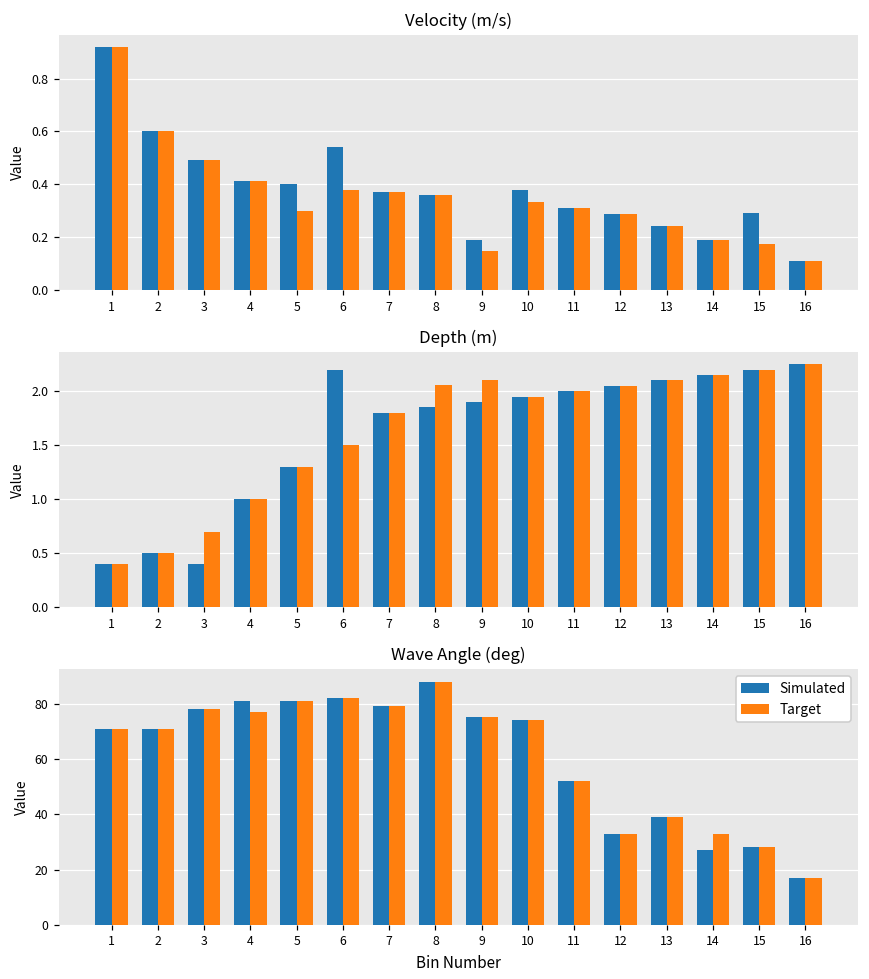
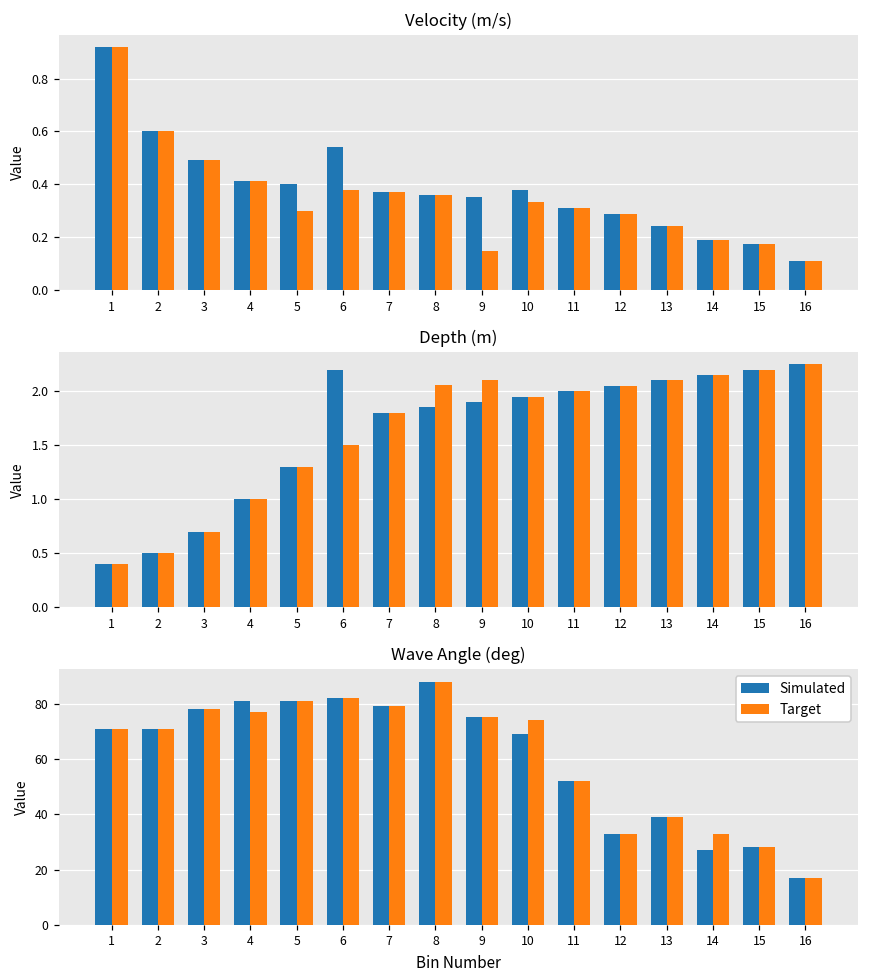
  {
    "Velocity (m/s)": {
      "Simulated": {
        "1": 0.92,
        "2": 0.60,
        "3": 0.49,
        "4": 0.41,
        "5": 0.40,
        "6": 0.54,
        "7": 0.37,
        "8": 0.36,
-       "9": 0.19,
+       "9": 0.35,
        "10": 0.38,
        "11": 0.31,
        "12": 0.29,
        "13": 0.24,
        "14": 0.19,
-       "15": 0.29,
+       "15": 0.18,
        "16": 0.11
      },
      "Target": {
        "1": 0.92,
        "2": 0.60,
        "3": 0.49,
        "4": 0.41,
        "5": 0.30,
        "6": 0.38,
        "7": 0.37,
        "8": 0.36,
        "9": 0.15,
        "10": 0.33,
        "11": 0.31,
        "12": 0.29,
        "13": 0.24,
        "14": 0.19,
        "15": 0.18,
        "16": 0.11
      }
    },
    "Depth (m)": {
      "Simulated": {
        "1": 0.4,
        "2": 0.5,
-       "3": 0.4,
+       "3": 0.7,
        "4": 1.0,
        "5": 1.3,
        "6": 2.2,
        "7": 1.8,
        "8": 1.9,
        "9": 1.9,
        "10": 2.0,
        "11": 2.0,
        "12": 2.1,
        "13": 2.1,
        "14": 2.2,
        "15": 2.2,
        "16": 2.3
      },
      "Target": {
        "1": 0.4,
        "2": 0.5,
        "3": 0.7,
        "4": 1.0,
        "5": 1.3,
        "6": 1.5,
        "7": 1.8,
        "8": 2.1,
        "9": 2.1,
        "10": 2.0,
        "11": 2.0,
        "12": 2.1,
        "13": 2.1,
        "14": 2.2,
        "15": 2.2,
        "16": 2.3
      }
    },
    "Wave Angle (deg)": {
      "Simulated": {
        "1": 71,
        "2": 71,
        "3": 78,
        "4": 81,
        "5": 81,
        "6": 82,
        "7": 79,
        "8": 88,
        "9": 75,
-       "10": 74,
+       "10": 69,
        "11": 52,
        "12": 33,
        "13": 39,
        "14": 27,
        "15": 28,
        "16": 17
      },
      "Target": {
        "1": 71,
        "2": 71,
        "3": 78,
        "4": 77,
        "5": 81,
        "6": 82,
        "7": 79,
        "8": 88,
        "9": 75,
        "10": 74,
        "11": 52,
        "12": 33,
        "13": 39,
        "14": 33,
        "15": 28,
        "16": 17
      }
    }
  }
